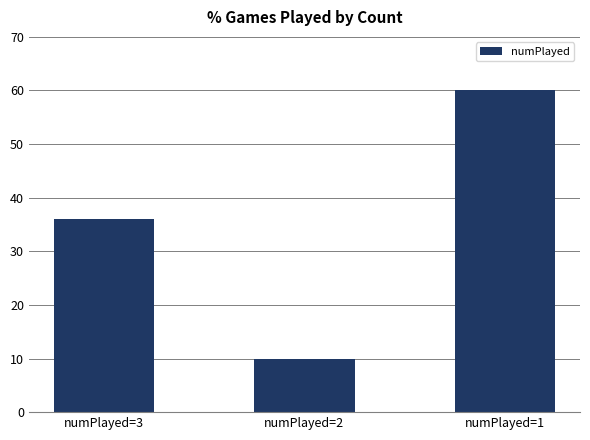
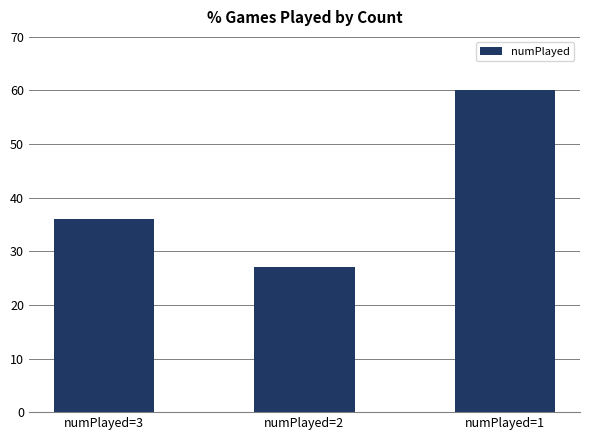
  {
    "numPlayed=3": 36,
-   "numPlayed=2": 10,
+   "numPlayed=2": 27,
    "numPlayed=1": 60
  }
